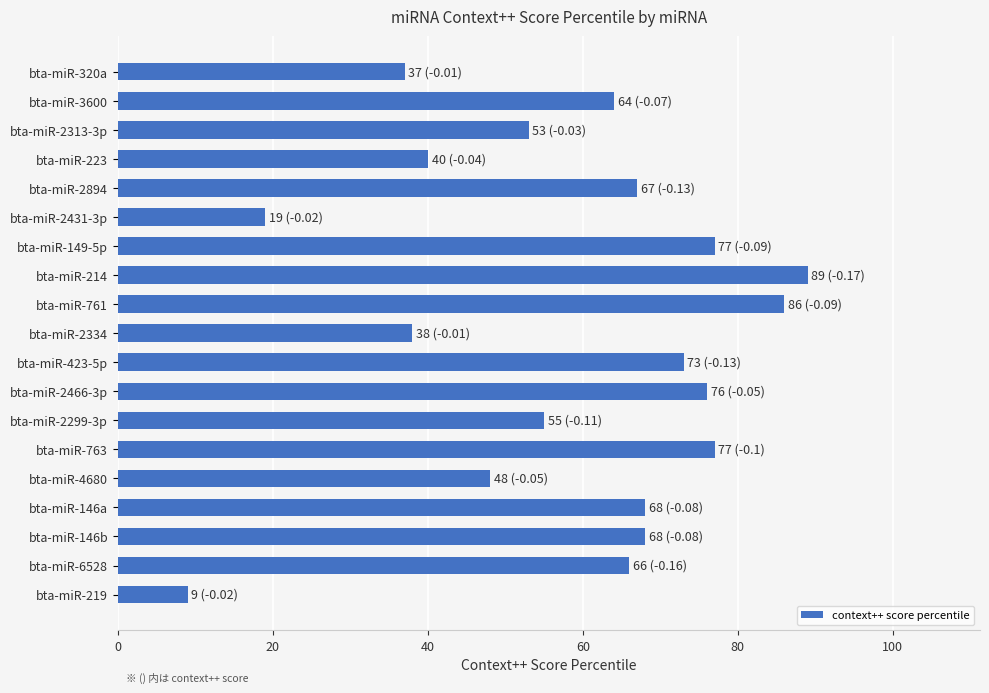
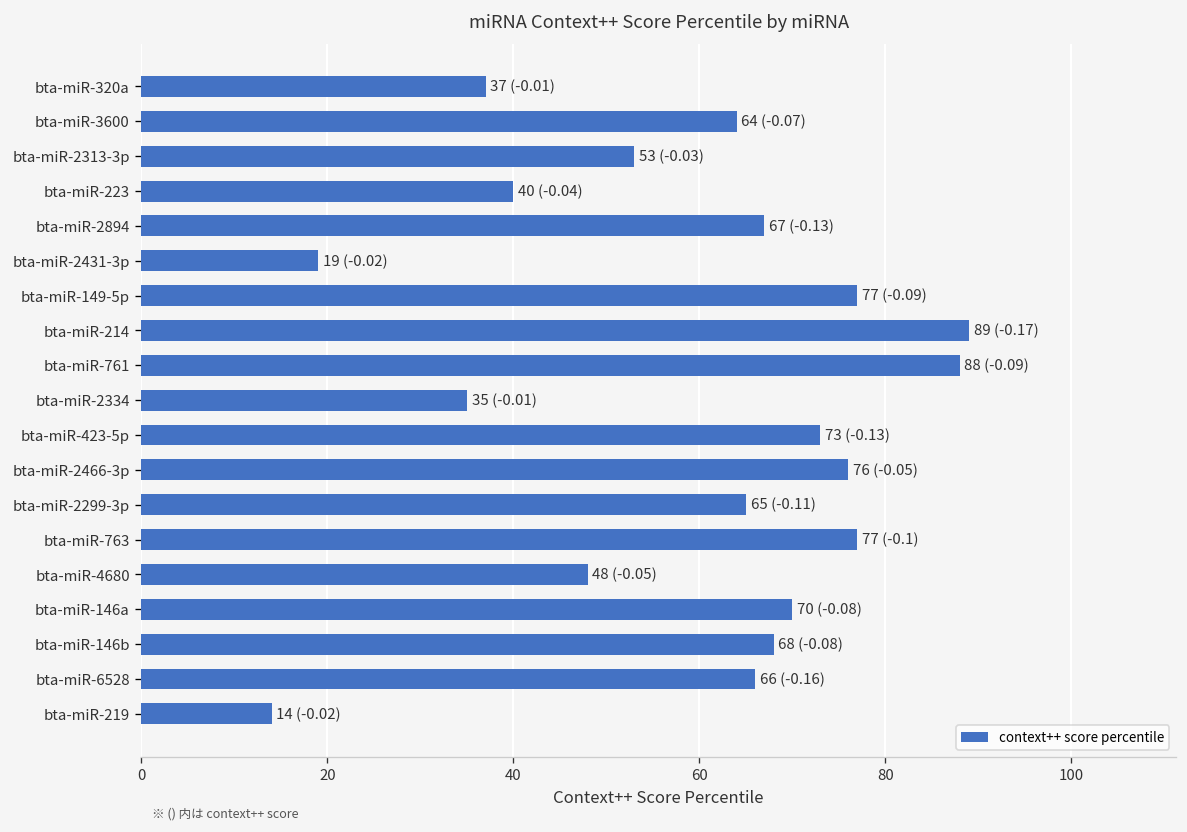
  {
    "bta-miR-320a": 37,
    "bta-miR-3600": 64,
    "bta-miR-2313-3p": 53,
    "bta-miR-223": 40,
    "bta-miR-2894": 67,
    "bta-miR-2431-3p": 19,
    "bta-miR-149-5p": 77,
    "bta-miR-214": 89,
-   "bta-miR-761": 86,
-   "bta-miR-2334": 38,
+   "bta-miR-761": 88,
+   "bta-miR-2334": 35,
    "bta-miR-423-5p": 73,
    "bta-miR-2466-3p": 76,
-   "bta-miR-2299-3p": 55,
+   "bta-miR-2299-3p": 65,
    "bta-miR-763": 77,
    "bta-miR-4680": 48,
-   "bta-miR-146a": 68,
+   "bta-miR-146a": 70,
    "bta-miR-146b": 68,
    "bta-miR-6528": 66,
-   "bta-miR-219": 9
+   "bta-miR-219": 14
  }
